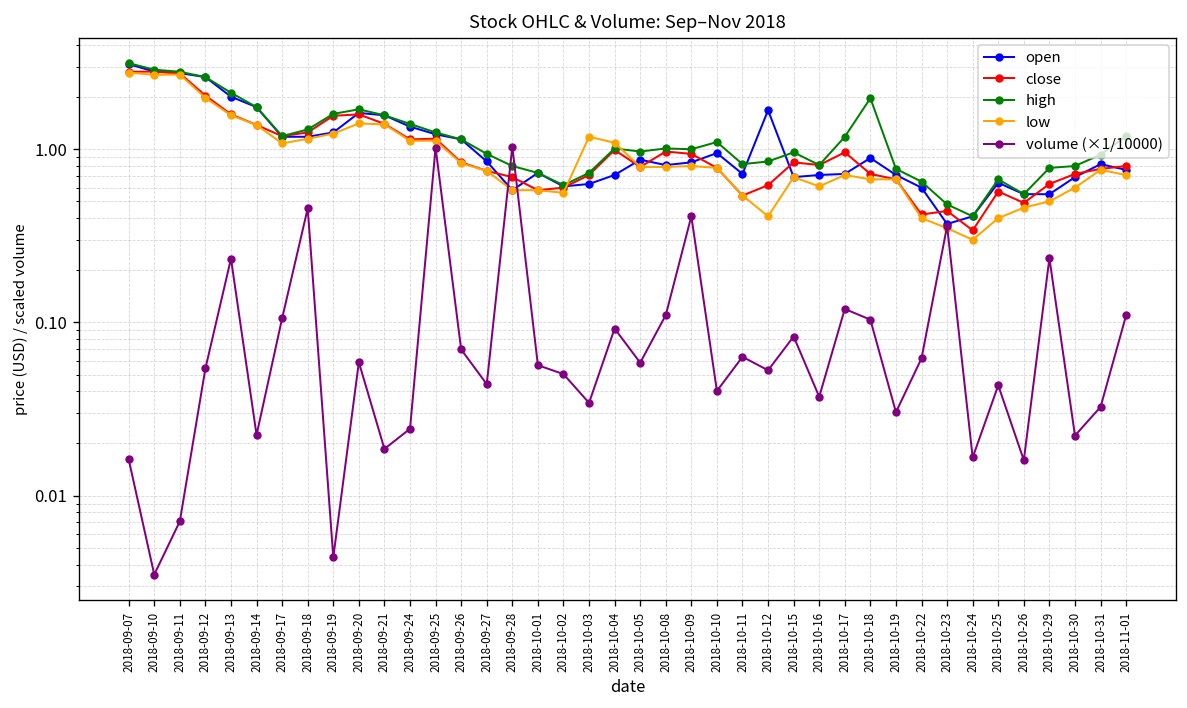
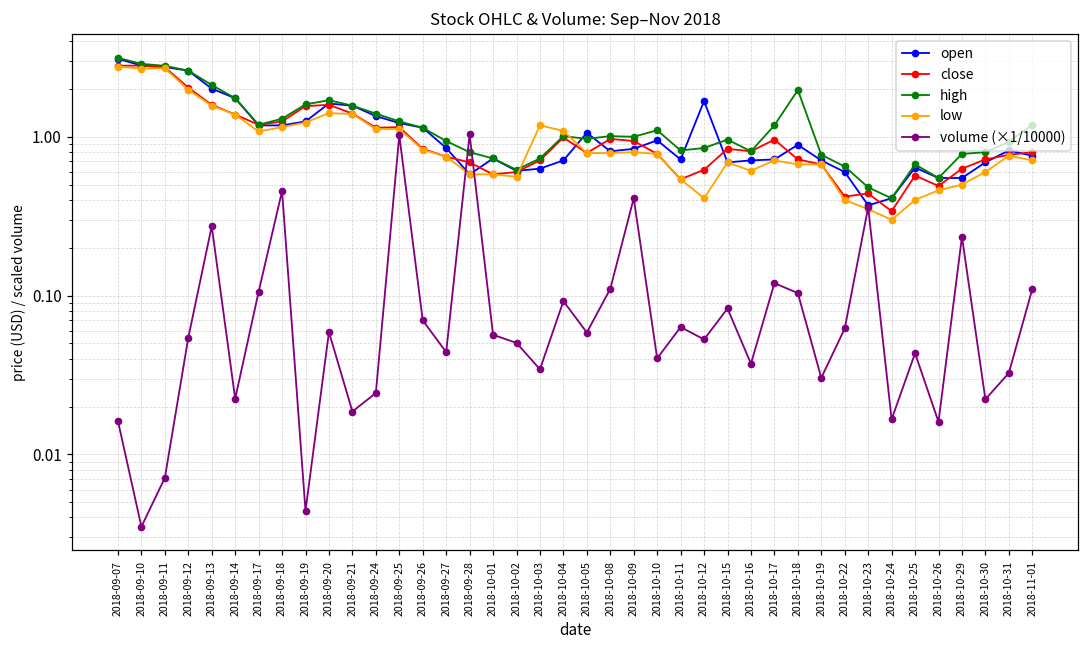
  {
    "open": {
      "2018-09-13": 2.0,
      "2018-09-27": 0.9,
      "2018-10-03": 0.6,
      "2018-10-04": 0.7,
-     "2018-10-05": 0.9,
+     "2018-10-05": 1.1,
      "2018-10-09": 0.8,
      "2018-10-10": 1.0,
      "2018-10-11": 0.7,
      "2018-10-12": 1.7,
      "2018-10-16": 0.7,
      "2018-10-18": 0.9,
      "2018-10-19": 0.7,
      "2018-10-22": 0.6,
      "2018-10-25": 0.6,
      "2018-10-29": 0.55,
      "2018-10-30": 0.7,
      "2018-11-01": 0.8
    },
    "close": {
      "2018-09-28": 0.7,
      "2018-10-08": 1.0,
      "2018-10-09": 0.9,
      "2018-10-12": 0.62,
      "2018-10-15": 0.8,
      "2018-10-17": 1.0,
      "2018-10-18": 0.7,
      "2018-10-22": 0.42,
      "2018-10-23": 0.44,
      "2018-10-24": 0.34,
      "2018-10-25": 0.57,
      "2018-10-26": 0.49,
      "2018-10-29": 0.6,
      "2018-10-30": 0.7,
      "2018-11-01": 0.8
    },
    "high": {
      "2018-09-13": 2.1,
      "2018-09-20": 1.7,
      "2018-09-27": 0.9,
      "2018-09-28": 0.8,
      "2018-10-05": 1.0,
      "2018-10-08": 1.0,
      "2018-10-09": 1.0,
      "2018-10-10": 1.1,
      "2018-10-11": 0.8,
      "2018-10-12": 0.9,
      "2018-10-15": 1.0,
      "2018-10-17": 1.2,
      "2018-10-18": 2.0,
      "2018-10-19": 0.8,
      "2018-10-22": 0.7,
      "2018-10-23": 0.48,
      "2018-10-25": 0.7,
      "2018-10-29": 0.8,
      "2018-10-30": 0.8
    },
    "low": {
      "2018-09-10": 2.7,
      "2018-09-17": 1.1,
      "2018-09-20": 1.4,
      "2018-10-02": 0.56,
      "2018-10-03": 1.2,
      "2018-10-04": 1.1,
      "2018-10-09": 0.8,
      "2018-10-12": 0.41,
      "2018-10-16": 0.61,
      "2018-10-18": 0.7,
      "2018-10-22": 0.40,
      "2018-10-24": 0.30,
      "2018-10-25": 0.40,
      "2018-10-26": 0.46,
      "2018-10-29": 0.50,
      "2018-10-30": 0.60,
      "2018-11-01": 0.7
    },
    "volume (×1/10000)": {
      "2018-09-07": 0.016,
      "2018-09-10": 0.0035,
      "2018-09-11": 0.007,
      "2018-09-12": 0.054,
-     "2018-09-13": 0.23,
+     "2018-09-13": 0.27,
      "2018-09-14": 0.022,
      "2018-09-17": 0.11,
      "2018-09-18": 0.46,
      "2018-09-19": 0.0044,
      "2018-09-20": 0.06,
      "2018-09-21": 0.019,
      "2018-09-24": 0.024,
      "2018-09-25": 1.0,
      "2018-09-26": 0.07,
      "2018-09-27": 0.044,
      "2018-09-28": 1.0,
      "2018-10-01": 0.057,
      "2018-10-02": 0.05,
      "2018-10-03": 0.034,
      "2018-10-04": 0.09,
      "2018-10-05": 0.06,
      "2018-10-08": 0.11,
      "2018-10-09": 0.41,
      "2018-10-10": 0.04,
      "2018-10-11": 0.06,
      "2018-10-12": 0.053,
      "2018-10-15": 0.08,
      "2018-10-16": 0.037,
      "2018-10-17": 0.12,
      "2018-10-18": 0.10,
      "2018-10-19": 0.03,
      "2018-10-22": 0.06,
      "2018-10-24": 0.017,
      "2018-10-25": 0.043,
      "2018-10-26": 0.016,
      "2018-10-29": 0.23,
      "2018-10-30": 0.022,
      "2018-10-31": 0.033,
      "2018-11-01": 0.11
    }
  }
